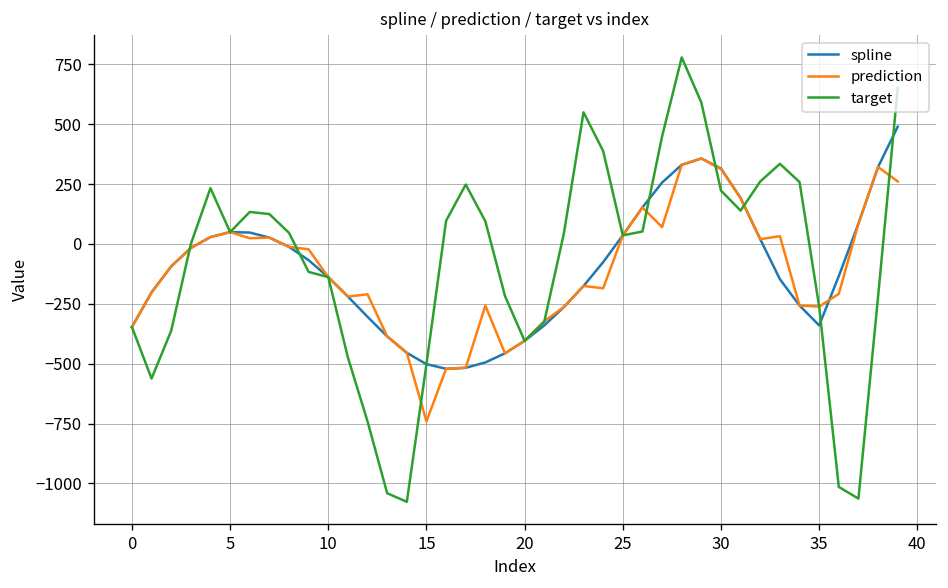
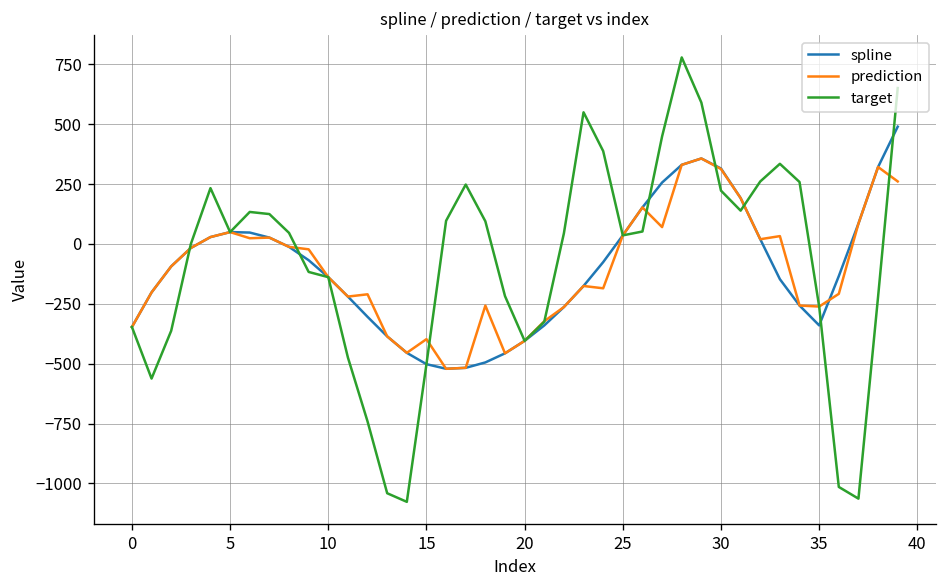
  {
    "spline": {
      "35": -340
    },
    "prediction": {
-     "15": -740
+     "15": -400
    },
    "target": {
      "30": 220
    }
  }
